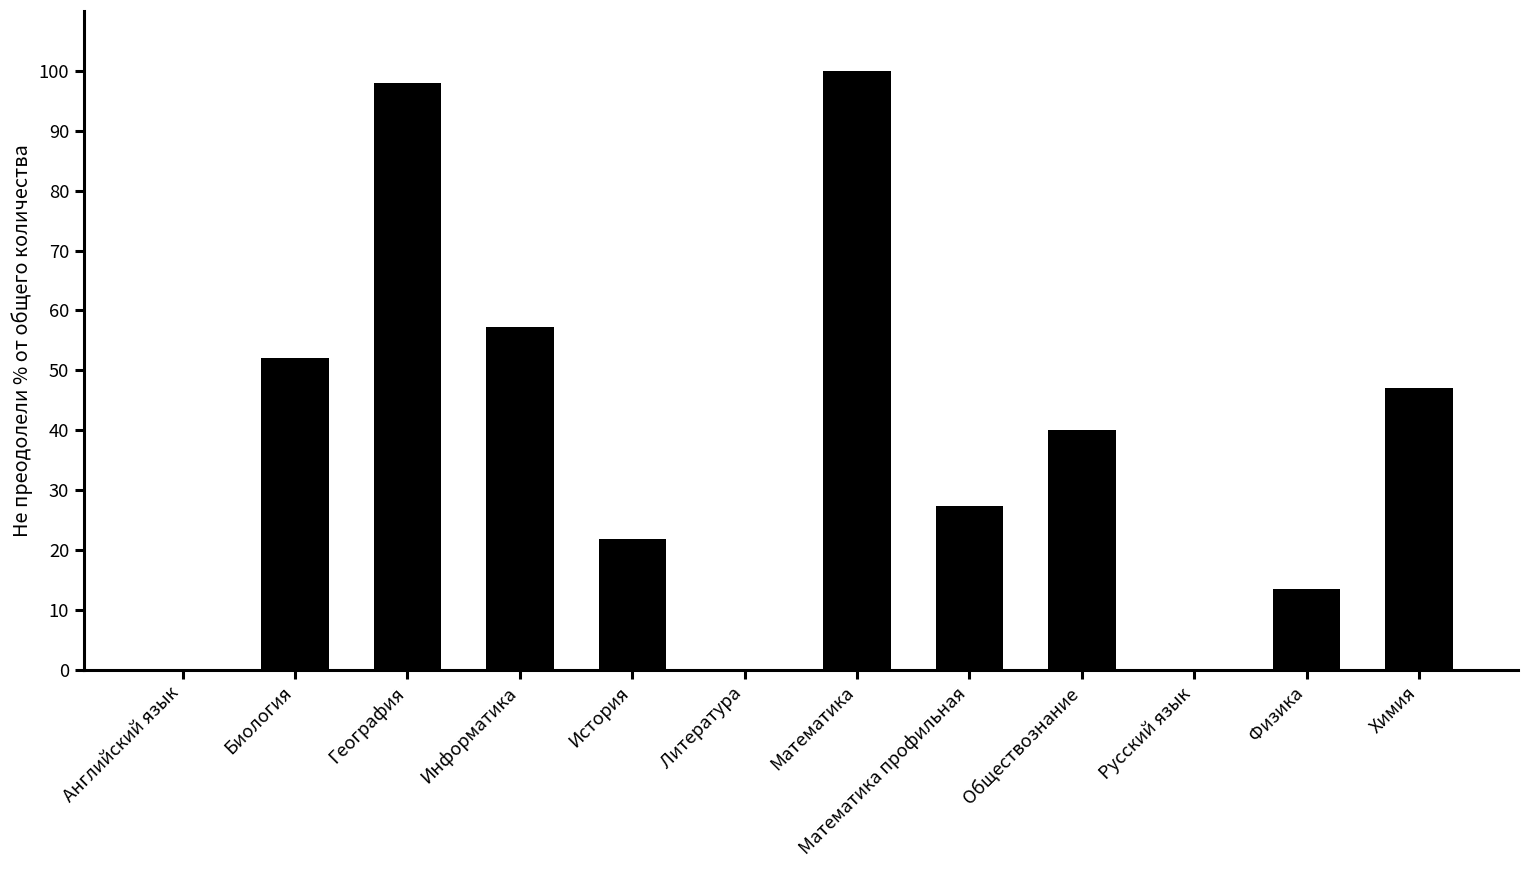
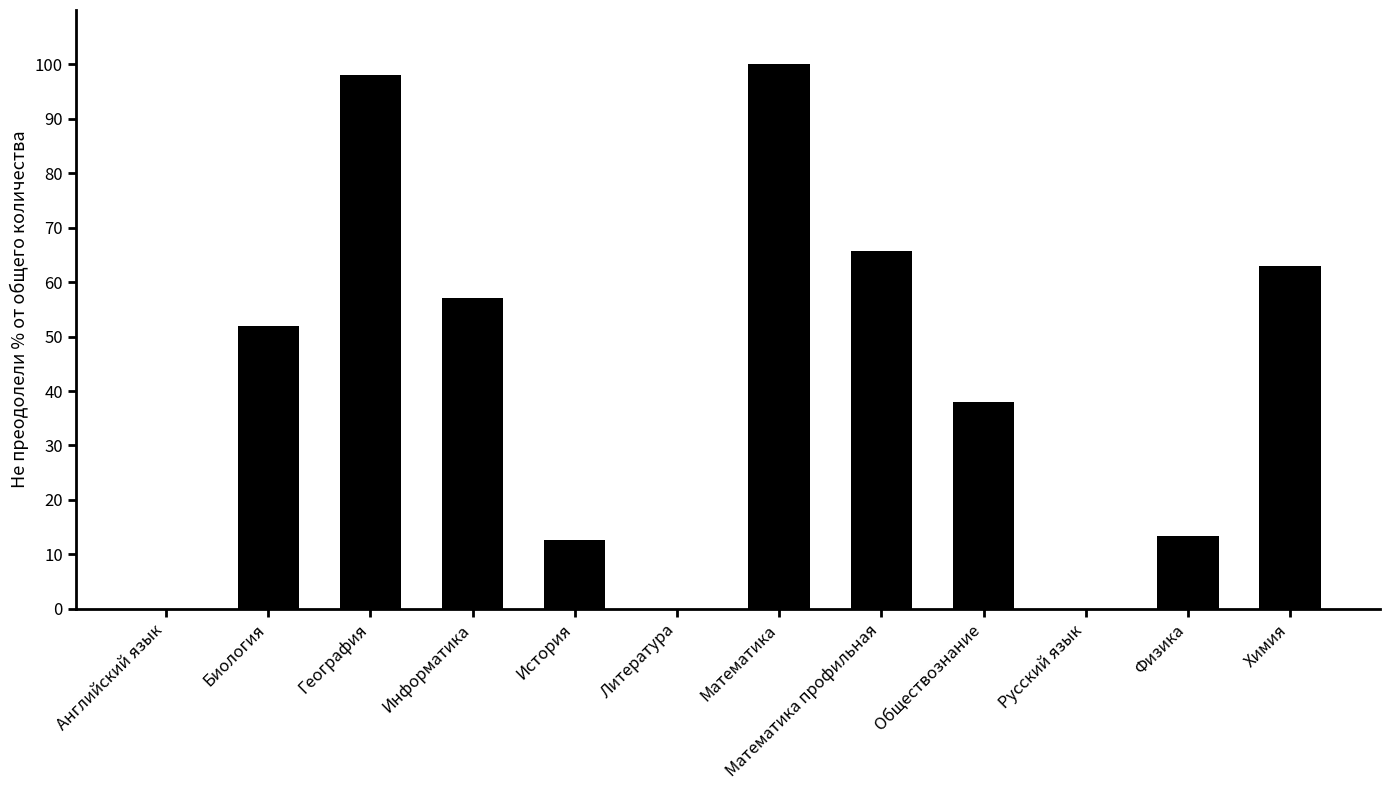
  {
    "Английский язык": 0,
    "Биология": 52,
    "География": 98,
    "Информатика": 57,
-   "История": 22,
+   "История": 13,
    "Литература": 0,
    "Математика": 100,
-   "Математика профильная": 27,
-   "Обществознание": 40,
+   "Математика профильная": 66,
+   "Обществознание": 38,
    "Русский язык": 0,
    "Физика": 13,
-   "Химия": 47
+   "Химия": 63
  }
